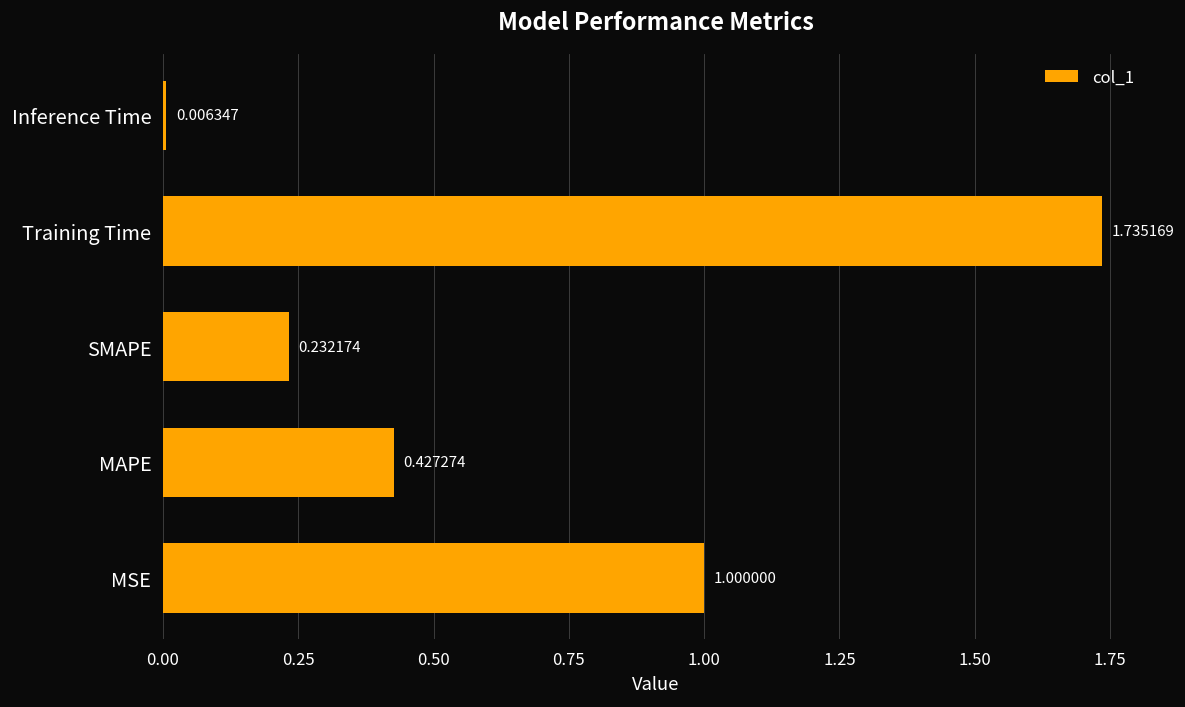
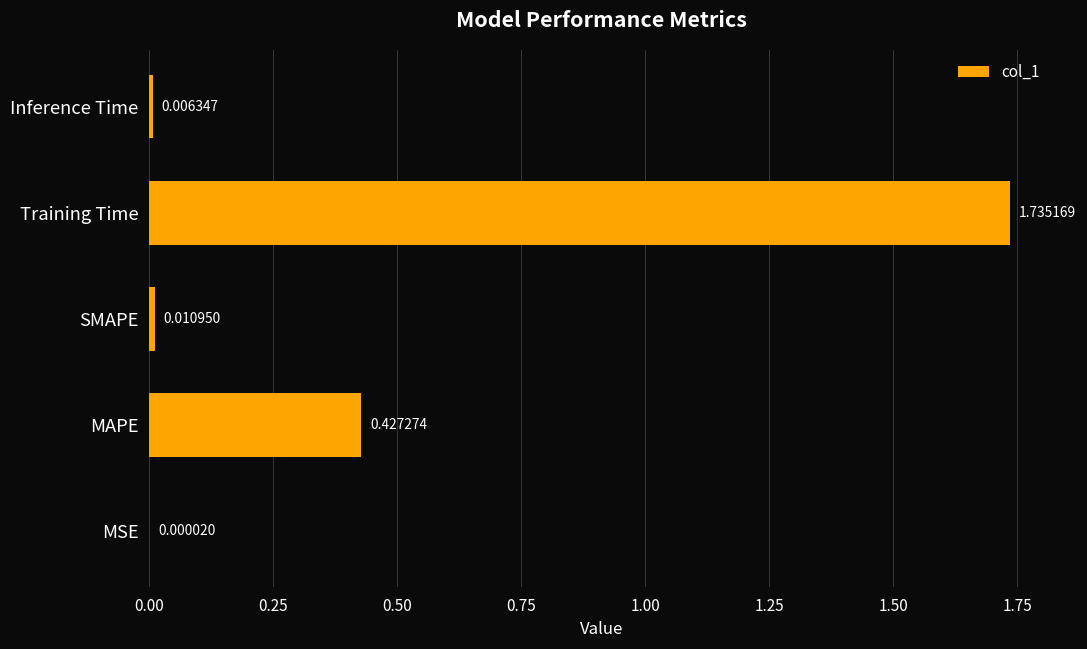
  {
    "Inference Time": 0.006347,
    "Training Time": 1.735169,
-   "SMAPE": 0.232174,
+   "SMAPE": 0.010950,
    "MAPE": 0.427274,
-   "MSE": 1.000000
+   "MSE": 0.000020
  }
